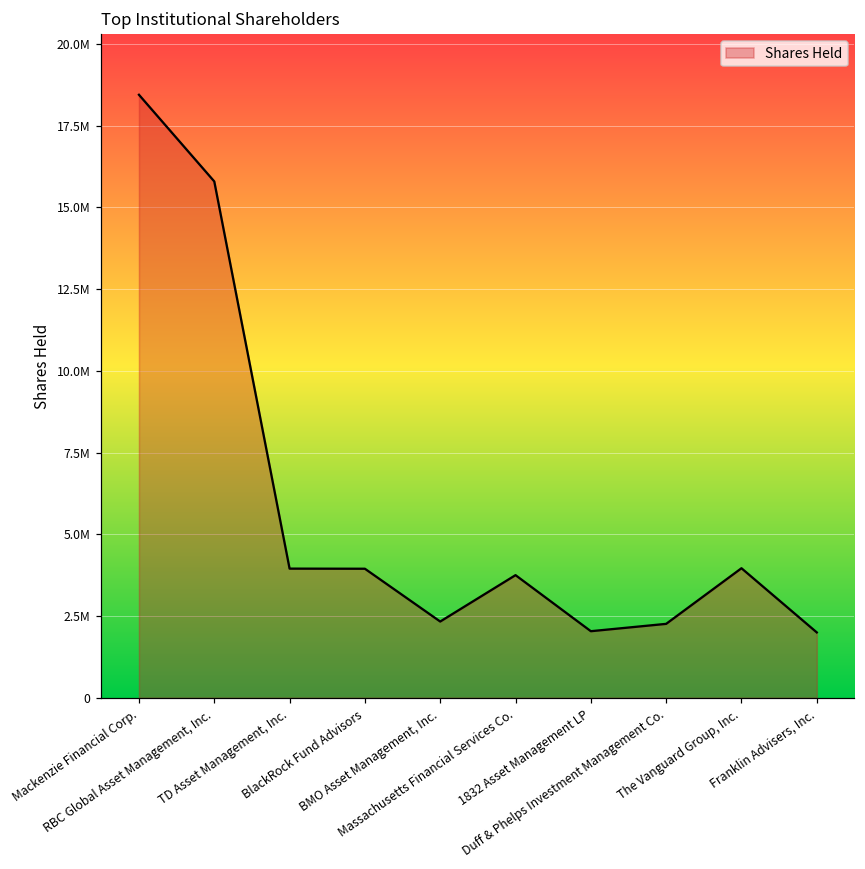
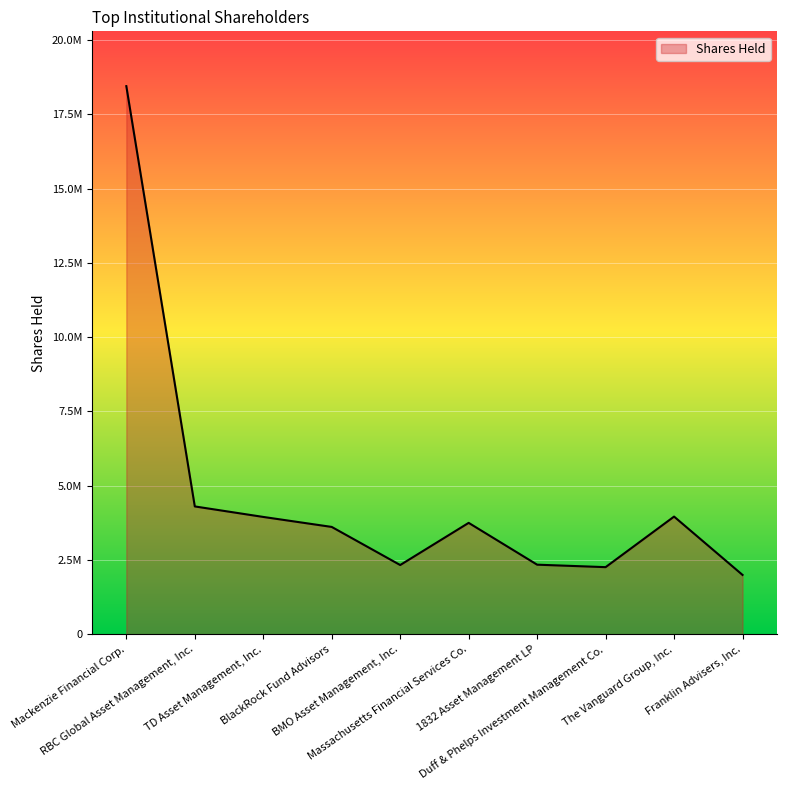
  {
    "Mackenzie Financial Corp.": 18400000,
-   "RBC Global Asset Management, Inc.": 15800000,
+   "RBC Global Asset Management, Inc.": 4300000,
    "TD Asset Management, Inc.": 4000000,
-   "BlackRock Fund Advisors": 3900000,
+   "BlackRock Fund Advisors": 3600000,
    "BMO Asset Management, Inc.": 2300000,
    "Massachusetts Financial Services Co.": 3800000,
-   "1832 Asset Management LP": 2000000,
+   "1832 Asset Management LP": 2300000,
    "Duff & Phelps Investment Management Co.": 2300000,
    "The Vanguard Group, Inc.": 4000000,
    "Franklin Advisers, Inc.": 2000000
  }
